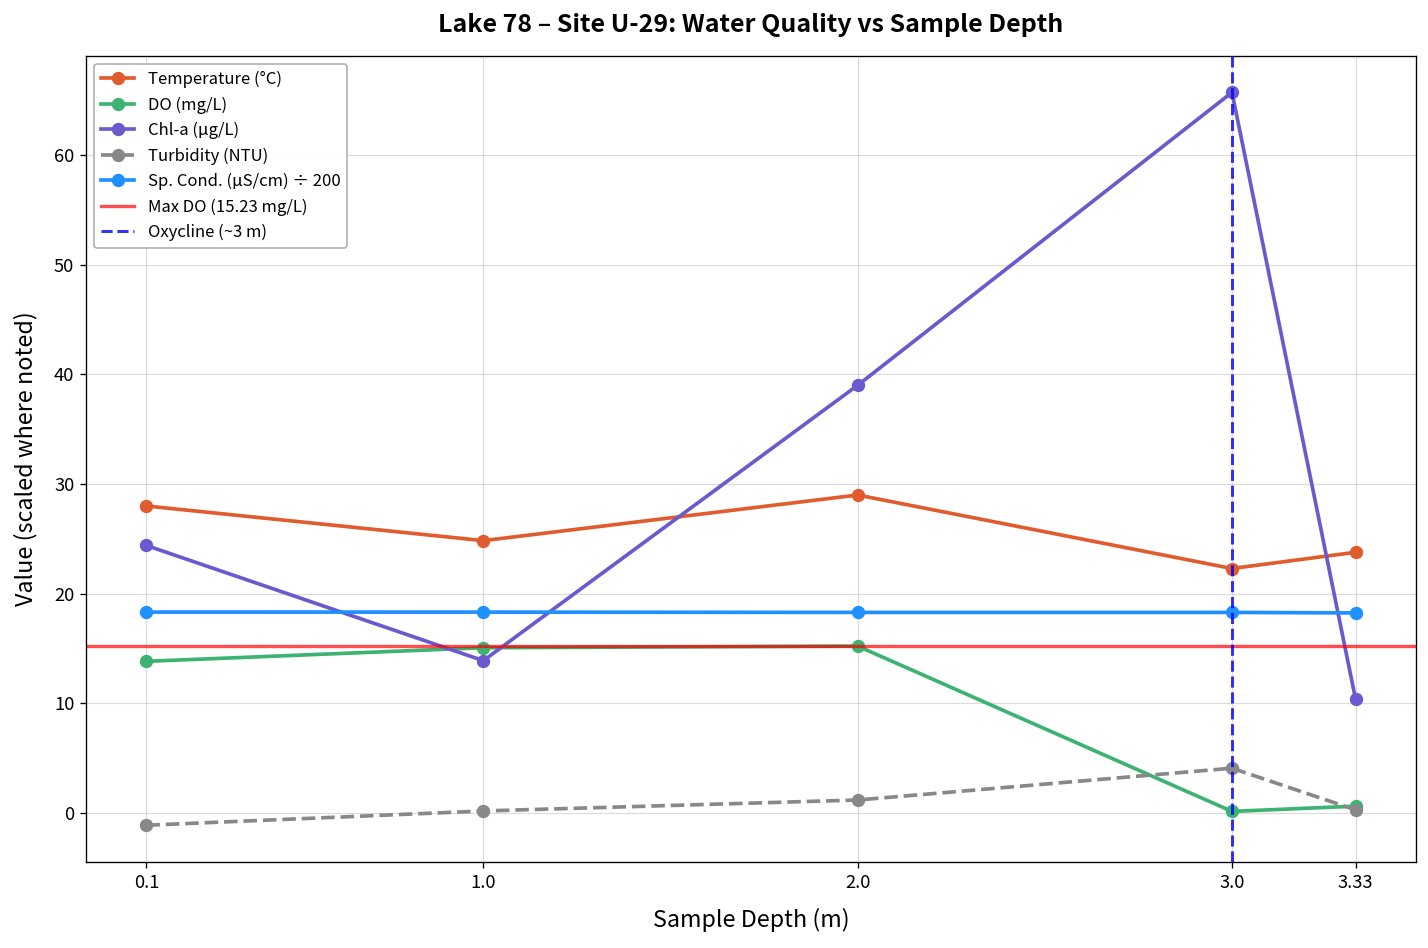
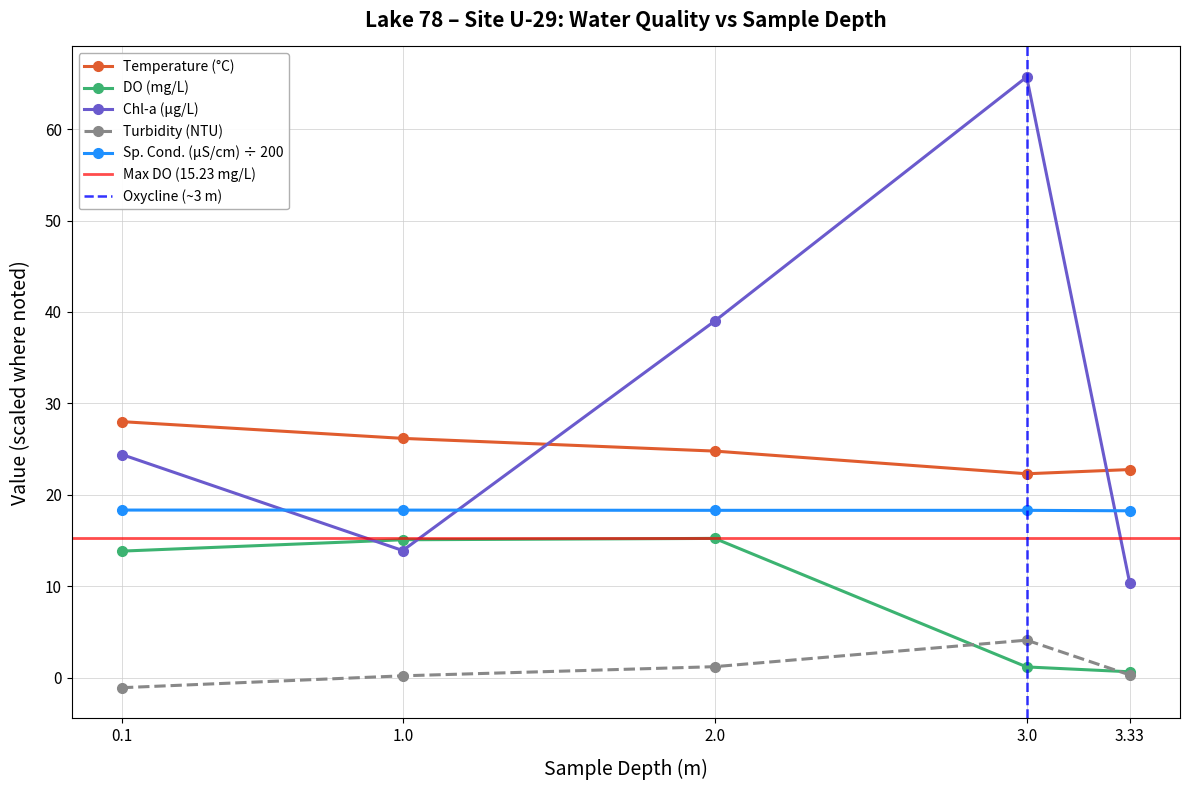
  {
    "Temperature (°C)": {
      "0.1": 28,
-     "1.0": 25,
-     "2.0": 29,
+     "1.0": 26,
+     "2.0": 25,
      "3.0": 22,
-     "3.33": 24
+     "3.33": 23
    },
    "DO (mg/L)": {
      "0.1": 14,
      "1.0": 15,
      "2.0": 15,
-     "3.0": 0,
+     "3.0": 1,
      "3.33": 1
    },
    "Chl-a (µg/L)": {
      "0.1": 24,
      "1.0": 14,
      "2.0": 39,
      "3.0": 66,
      "3.33": 10
    },
    "Turbidity (NTU)": {
      "0.1": -1,
      "1.0": 0,
      "2.0": 1,
      "3.0": 4,
      "3.33": 0
    },
    "Sp. Cond. (µS/cm) ÷ 200": {
      "0.1": 18,
      "1.0": 18,
      "2.0": 18,
      "3.0": 18,
      "3.33": 18
    }
  }
